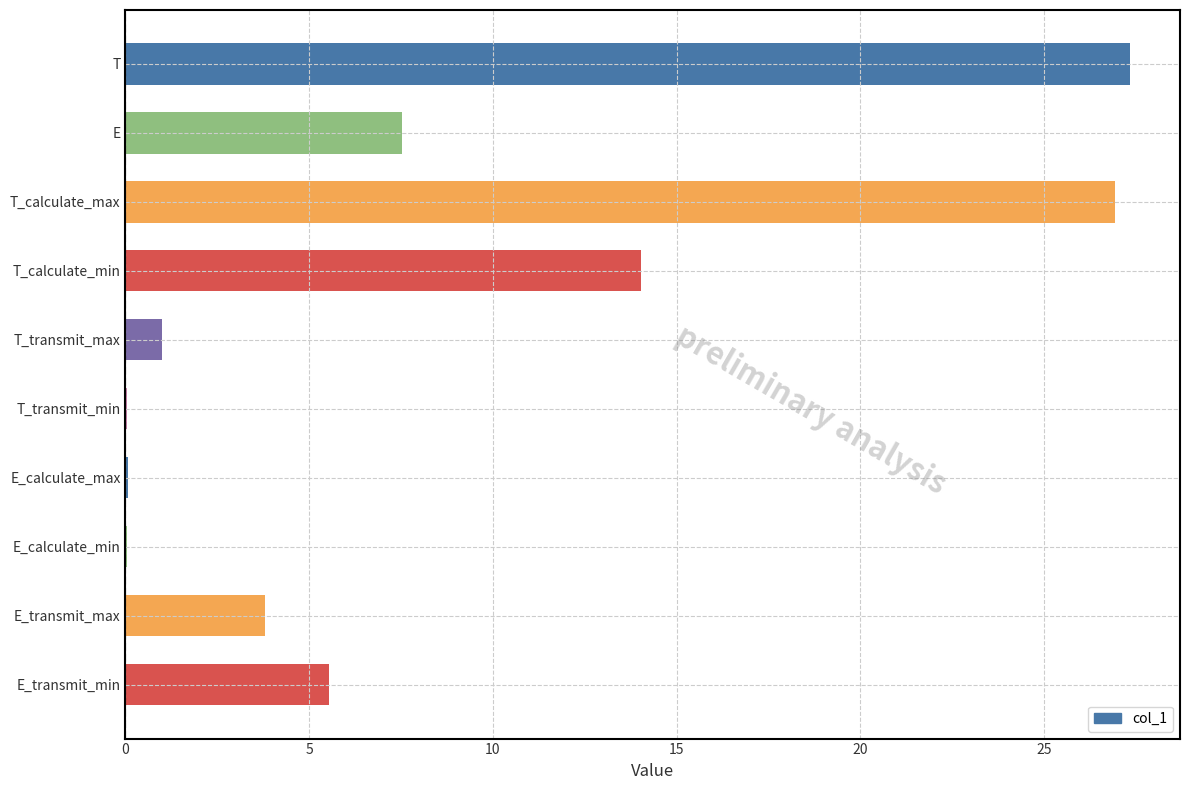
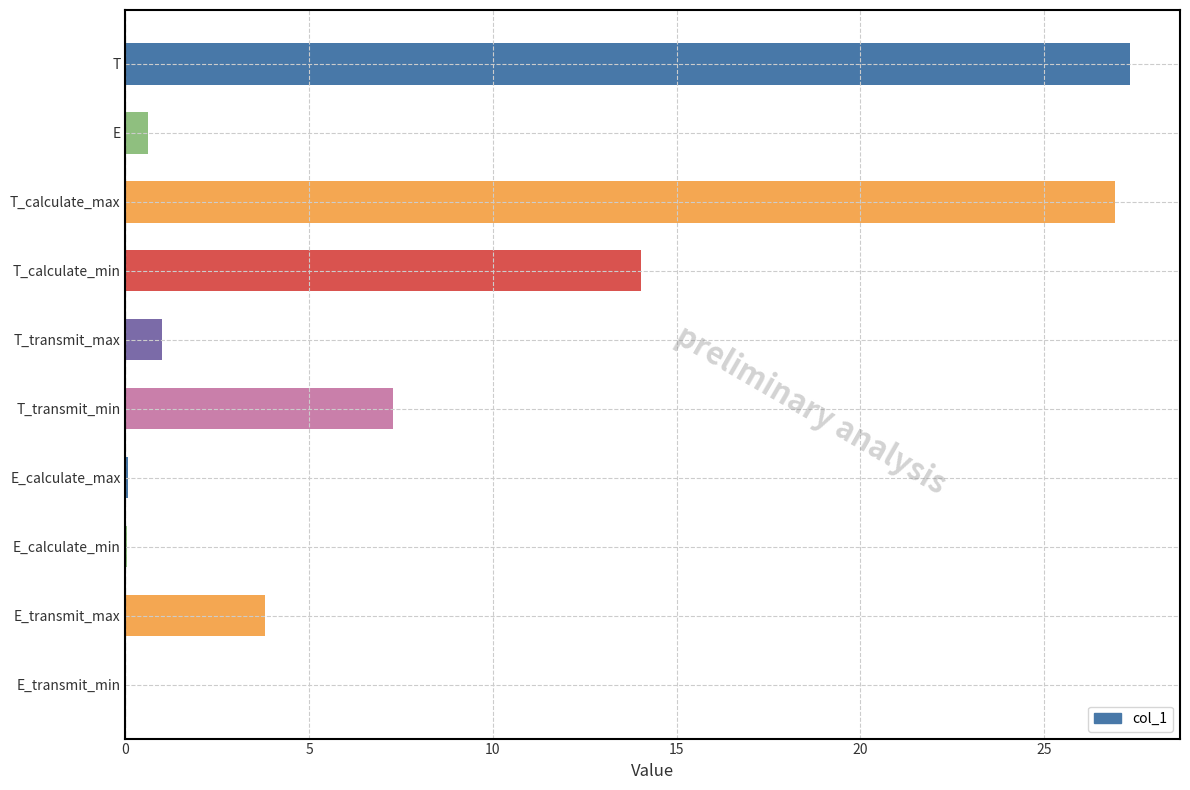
  {
    "T": 27.3,
-   "E": 7.5,
+   "E": 0.6,
    "T_calculate_max": 26.9,
    "T_calculate_min": 14.0,
    "T_transmit_max": 1.0,
-   "T_transmit_min": 0.0,
+   "T_transmit_min": 7.3,
    "E_calculate_max": 0.1,
    "E_transmit_max": 3.8,
-   "E_transmit_min": 5.5
+   "E_transmit_min": 0.0
  }
